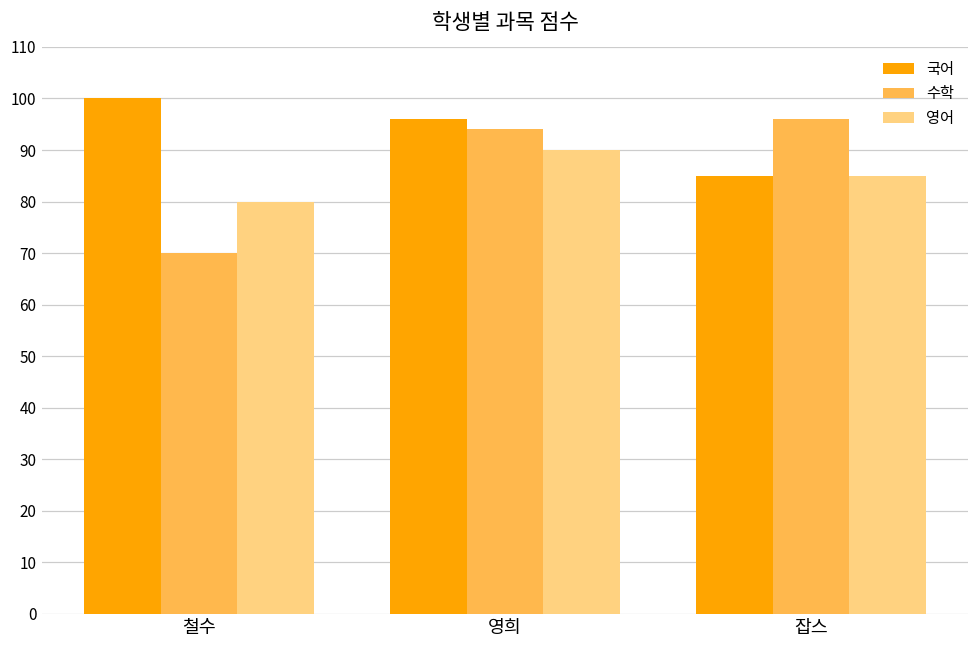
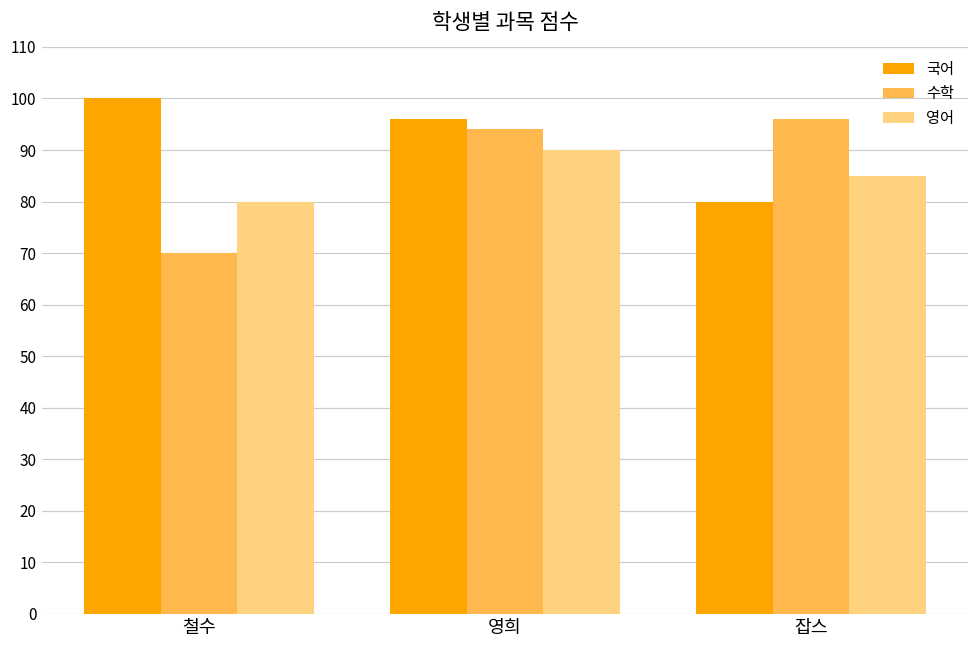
  {
    "국어": {
      "철수": 100,
      "영희": 96,
-     "잡스": 85
+     "잡스": 80
    }
  }
